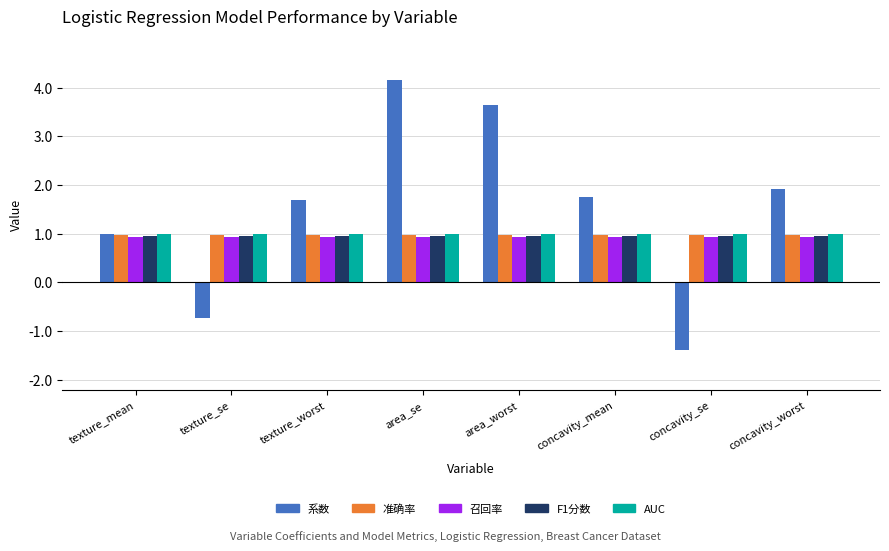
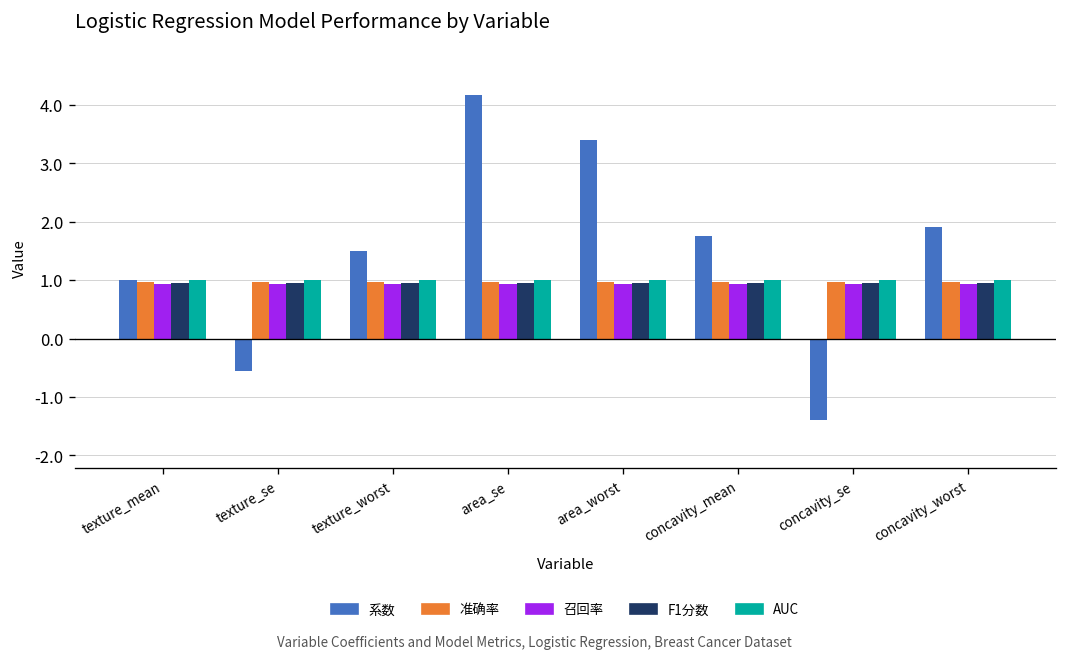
  {
    "系数": {
      "texture_mean": 1.0,
-     "texture_se": -0.7,
-     "texture_worst": 1.7,
+     "texture_se": -0.6,
+     "texture_worst": 1.5,
      "area_se": 4.2,
-     "area_worst": 3.6,
+     "area_worst": 3.4,
      "concavity_mean": 1.8,
      "concavity_se": -1.4,
      "concavity_worst": 1.9
    },
    "准确率": {
      "texture_mean": 1.0,
      "texture_se": 1.0,
      "texture_worst": 1.0,
      "area_se": 1.0,
      "area_worst": 1.0,
      "concavity_mean": 1.0,
      "concavity_se": 1.0,
      "concavity_worst": 1.0
    },
    "召回率": {
      "texture_mean": 0.9,
      "texture_se": 0.9,
      "texture_worst": 0.9,
      "area_se": 0.9,
      "area_worst": 0.9,
      "concavity_mean": 0.9,
      "concavity_se": 0.9,
      "concavity_worst": 0.9
    },
    "F1分数": {
      "texture_mean": 1.0,
      "texture_se": 1.0,
      "texture_worst": 1.0,
      "area_se": 1.0,
      "area_worst": 1.0,
      "concavity_mean": 1.0,
      "concavity_se": 1.0,
      "concavity_worst": 1.0
    },
    "AUC": {
      "texture_mean": 1.0,
      "texture_se": 1.0,
      "texture_worst": 1.0,
      "area_se": 1.0,
      "area_worst": 1.0,
      "concavity_mean": 1.0,
      "concavity_se": 1.0,
      "concavity_worst": 1.0
    }
  }
